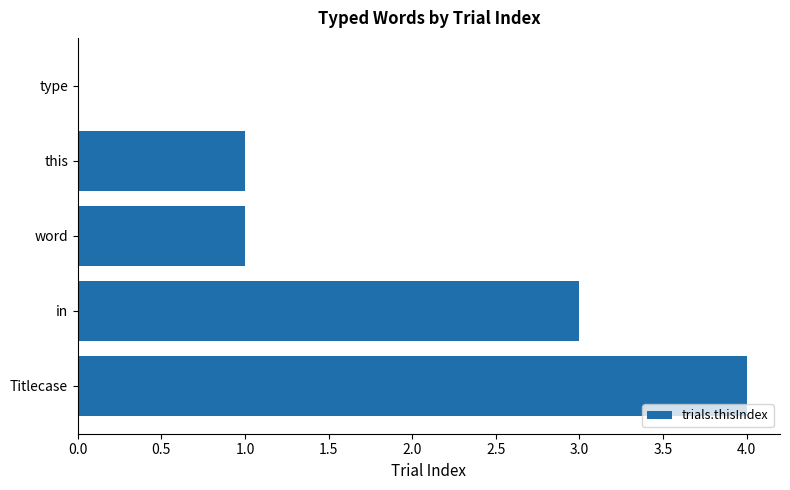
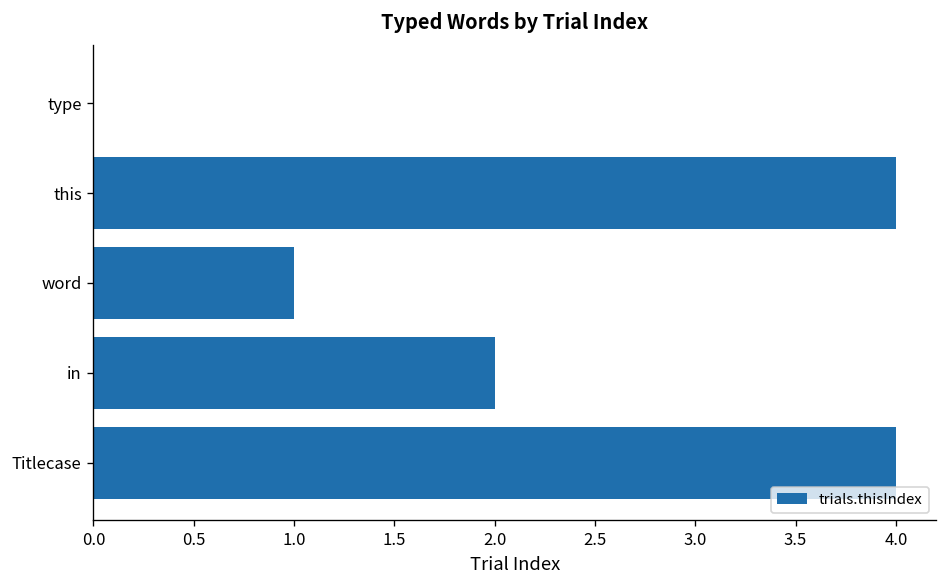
  {
    "type": 0,
-   "this": 1,
+   "this": 4,
    "word": 1,
-   "in": 3,
+   "in": 2,
    "Titlecase": 4
  }
